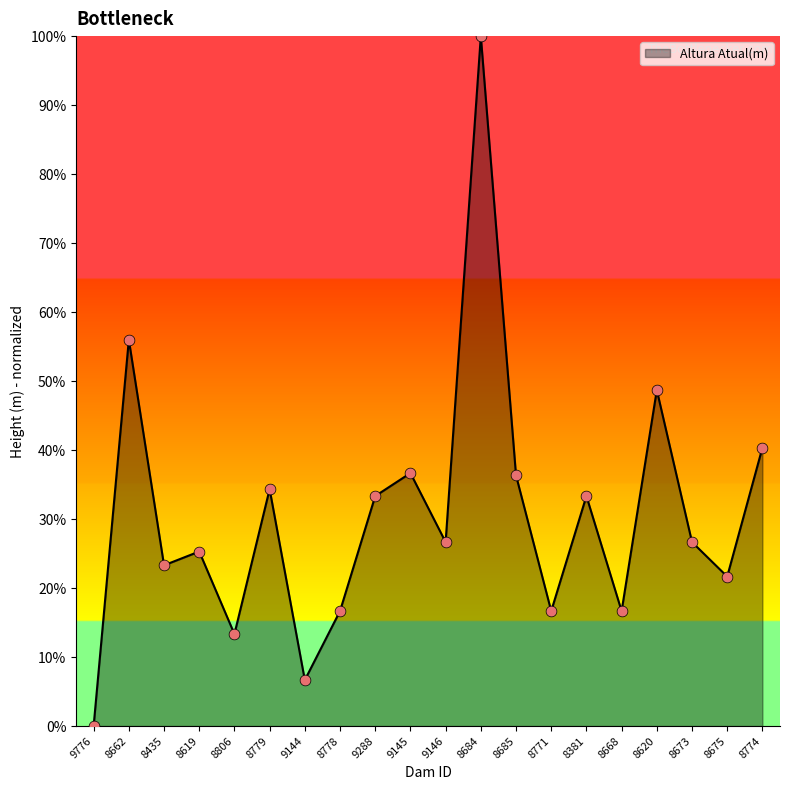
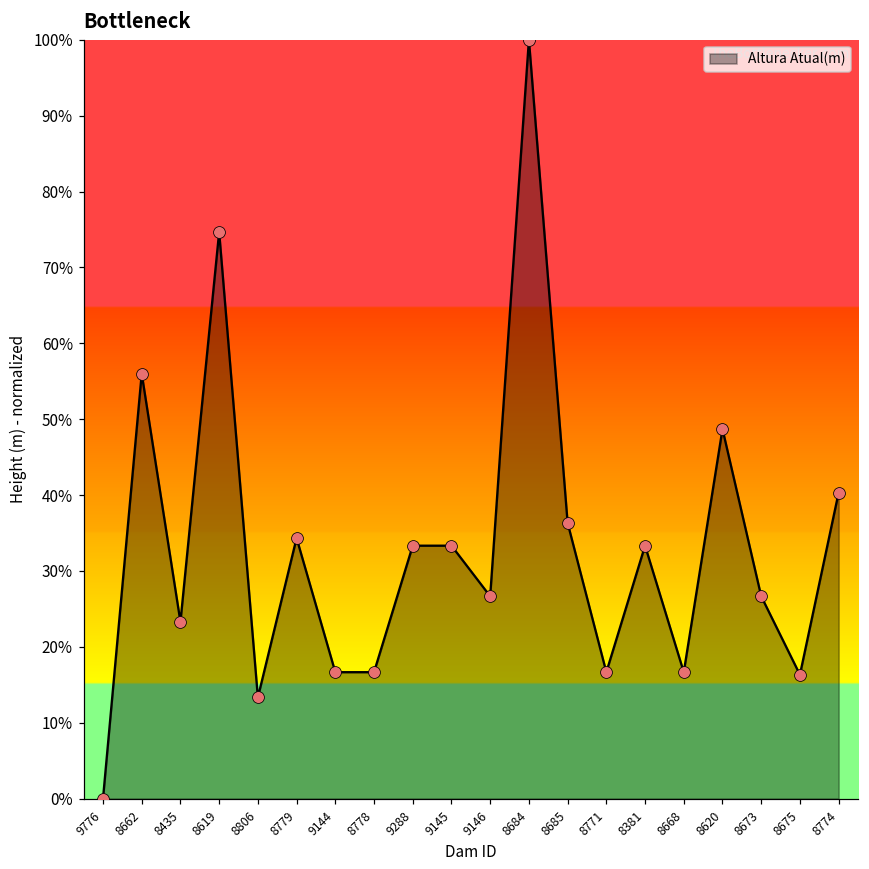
  {
    "9776": "0%",
    "8662": "56%",
    "8435": "23%",
-   "8619": "25%",
+   "8619": "75%",
    "8806": "13%",
    "8779": "34%",
-   "9144": "7%",
+   "9144": "17%",
    "8778": "17%",
    "9288": "33%",
-   "9145": "37%",
+   "9145": "33%",
    "9146": "27%",
    "8684": "100%",
    "8685": "36%",
    "8771": "17%",
    "8381": "33%",
    "8668": "17%",
    "8620": "49%",
    "8673": "27%",
-   "8675": "22%",
+   "8675": "16%",
    "8774": "40%"
  }
